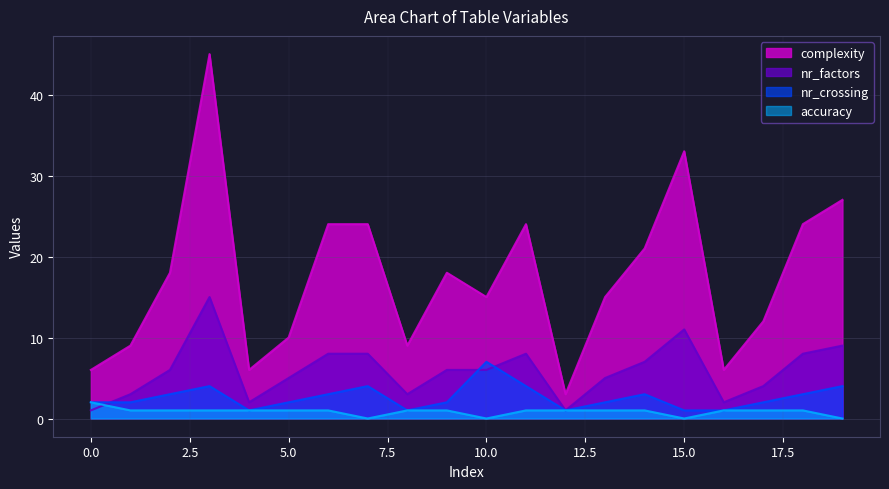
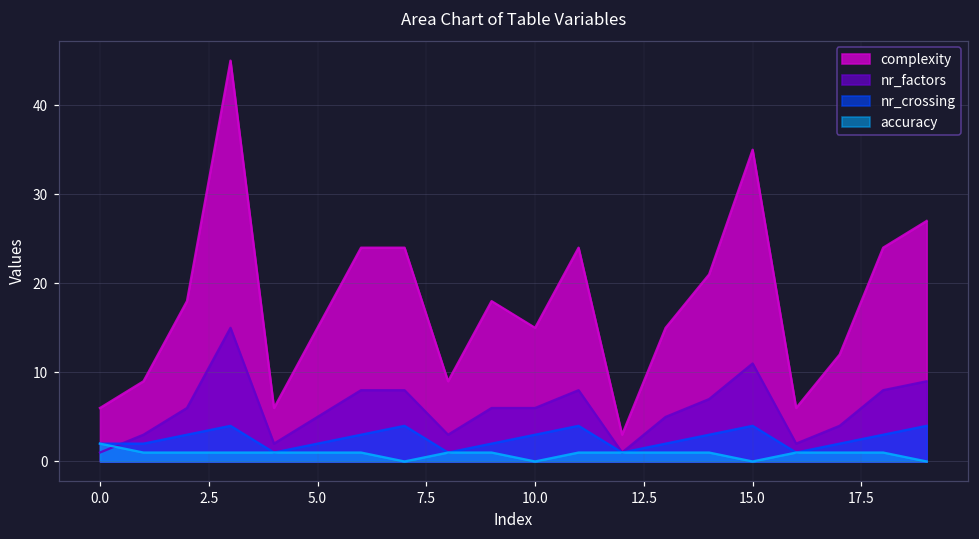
  {
    "complexity": {
      "0.0": 6,
-     "5.0": 10,
+     "5.0": 15,
      "10.0": 15,
-     "15.0": 33
+     "15.0": 35
    },
    "nr_factors": {
      "0.0": 1,
      "5.0": 5,
      "10.0": 6,
      "15.0": 11
    },
    "nr_crossing": {
      "5.0": 2,
-     "10.0": 7,
-     "15.0": 1
+     "10.0": 3,
+     "15.0": 4
    },
    "accuracy": {
      "5.0": 1,
      "10.0": 0,
      "15.0": 0
    }
  }
